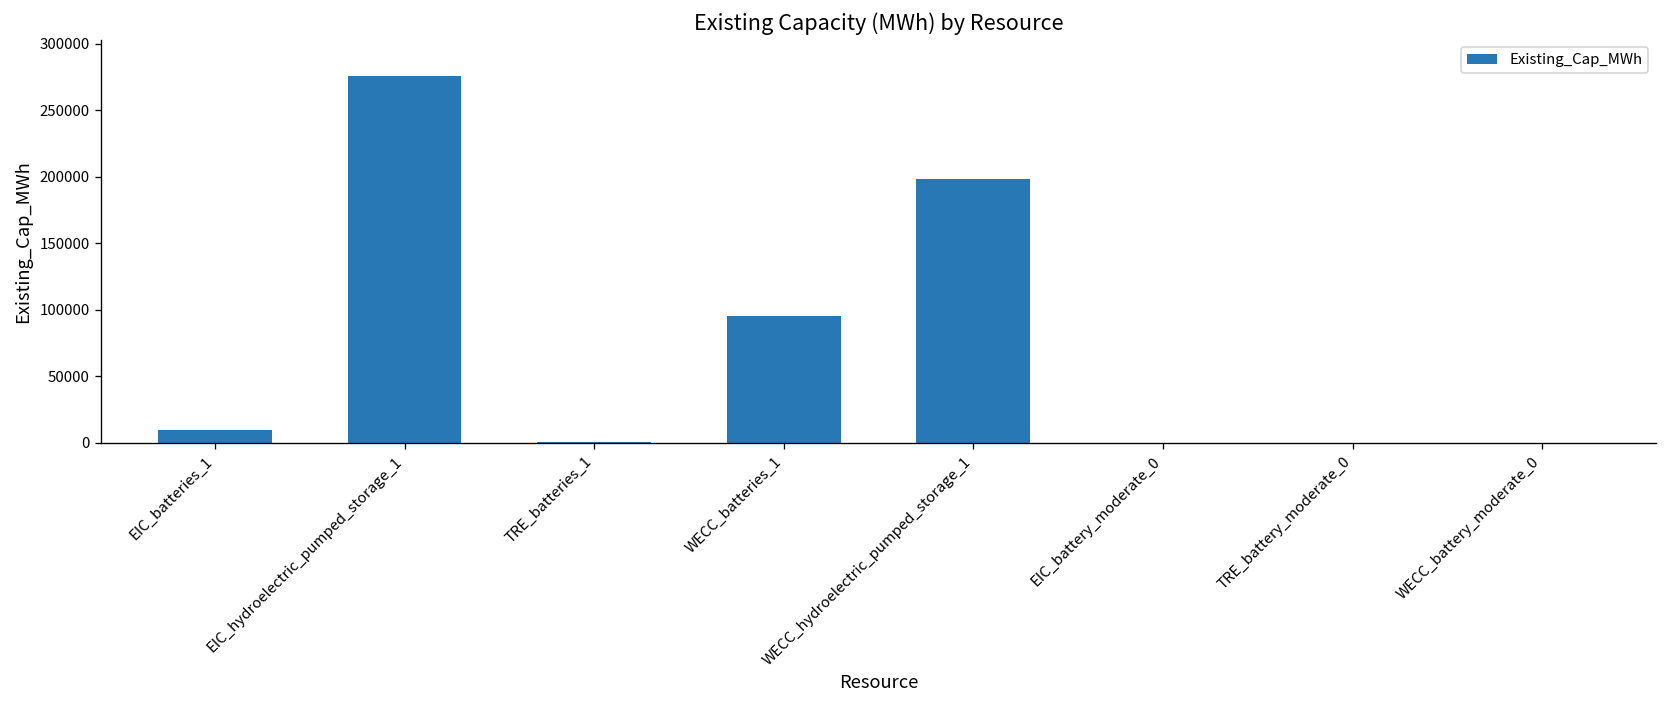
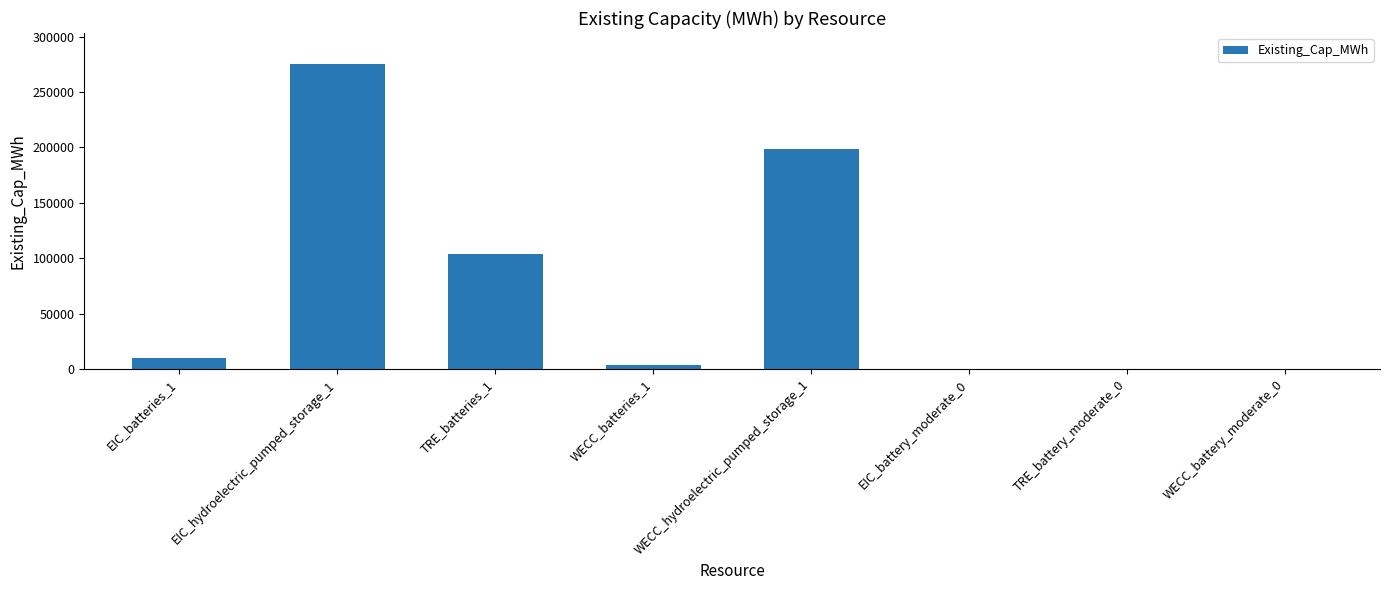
  {
    "EIC_batteries_1": 10000,
    "EIC_hydroelectric_pumped_storage_1": 276000,
-   "TRE_batteries_1": 1000,
-   "WECC_batteries_1": 96000,
+   "TRE_batteries_1": 103000,
+   "WECC_batteries_1": 4000,
    "WECC_hydroelectric_pumped_storage_1": 199000,
    "EIC_battery_moderate_0": 0,
    "TRE_battery_moderate_0": 0,
    "WECC_battery_moderate_0": 0
  }
